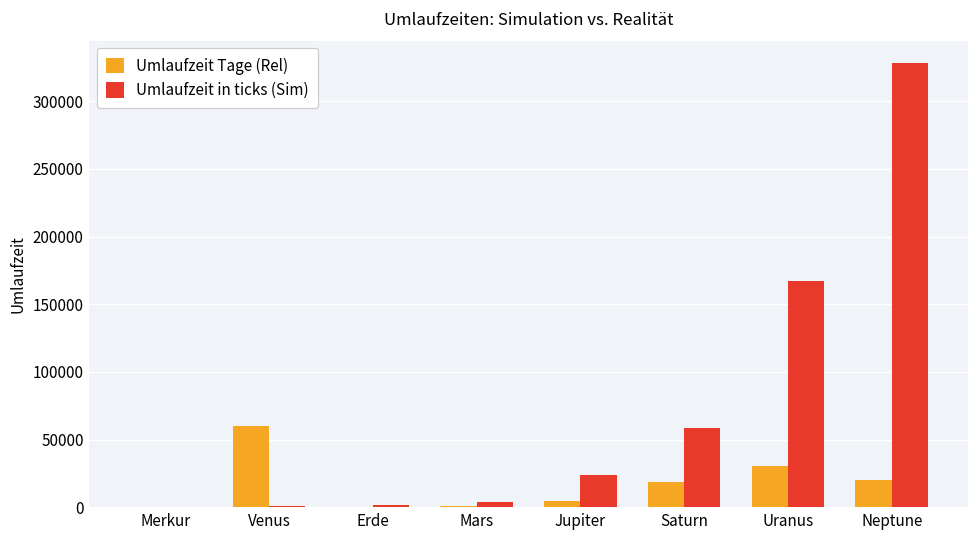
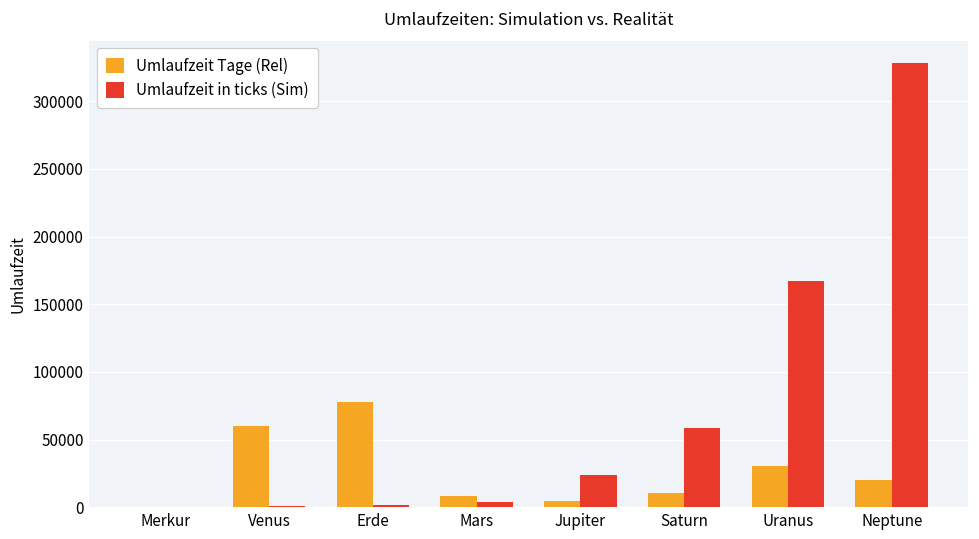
  {
    "Umlaufzeit Tage (Rel)": {
      "Venus": 60000,
-     "Erde": 0,
-     "Mars": 1000,
+     "Erde": 78000,
+     "Mars": 8000,
      "Jupiter": 4000,
-     "Saturn": 19000,
+     "Saturn": 11000,
      "Uranus": 31000,
      "Neptune": 20000
    },
    "Umlaufzeit in ticks (Sim)": {
      "Mars": 4000,
      "Jupiter": 24000,
      "Saturn": 59000,
      "Uranus": 167000,
      "Neptune": 328000
    }
  }
